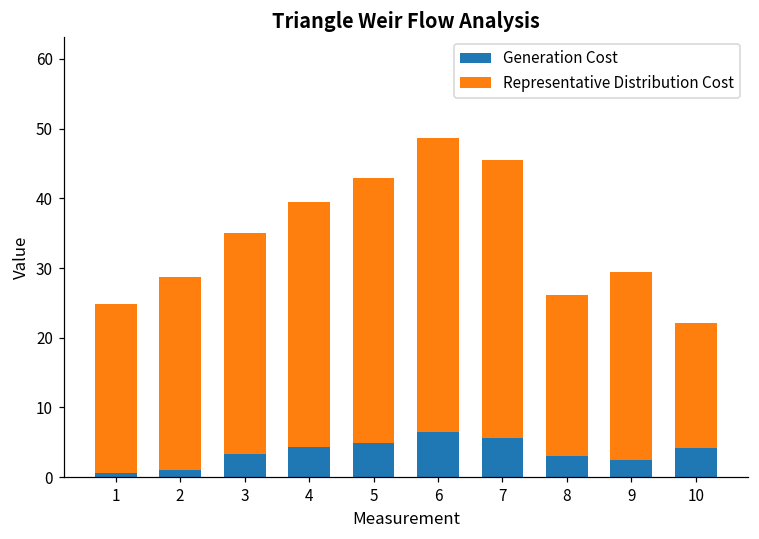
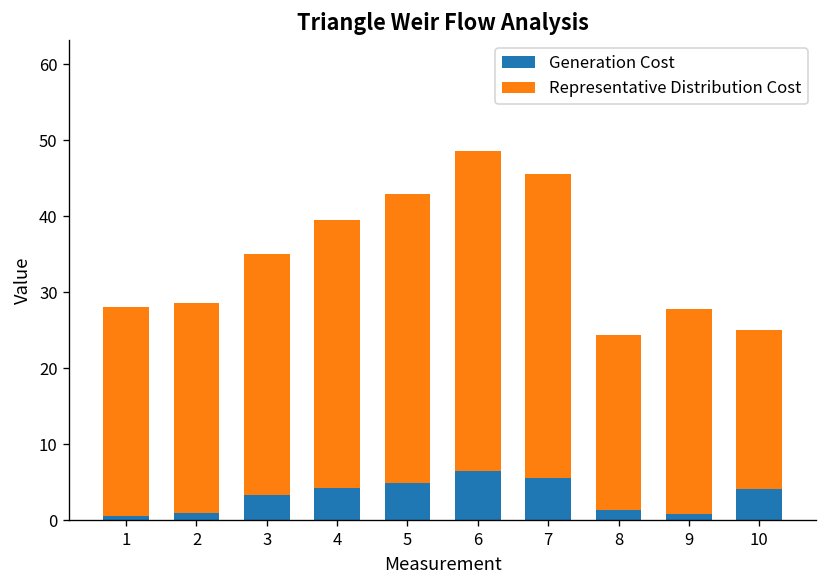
  {
    "Generation Cost": {
      "1": 1,
      "2": 1,
      "3": 3,
      "4": 4,
      "5": 5,
      "6": 6,
      "7": 6,
-     "8": 3,
-     "9": 2,
+     "8": 1,
+     "9": 1,
      "10": 4
    },
    "Representative Distribution Cost": {
-     "1": 24,
+     "1": 27,
      "2": 28,
      "3": 32,
      "4": 35,
      "5": 38,
      "6": 42,
      "7": 40,
      "8": 23,
      "9": 27,
-     "10": 18
+     "10": 21
    }
  }
